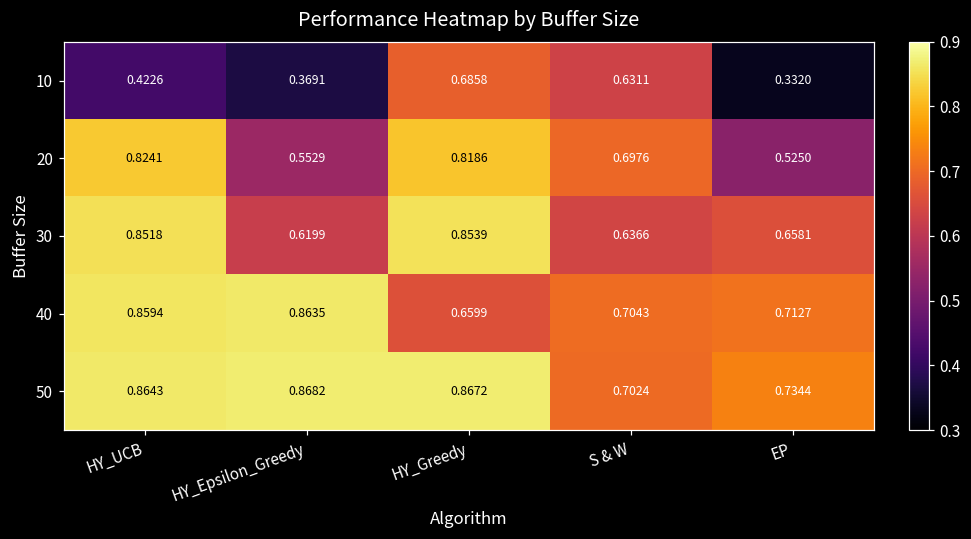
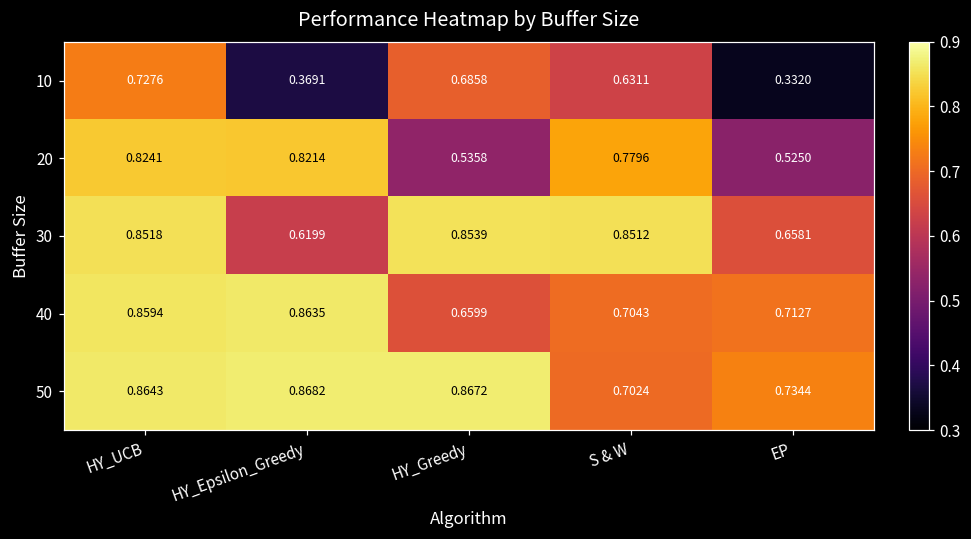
  {
    "10": {
-     "HY_UCB": 0.4226,
+     "HY_UCB": 0.7276,
      "HY_Epsilon_Greedy": 0.3691,
      "HY_Greedy": 0.6858,
      "S & W": 0.6311,
      "EP": 0.3320
    },
    "20": {
      "HY_UCB": 0.8241,
-     "HY_Epsilon_Greedy": 0.5529,
-     "HY_Greedy": 0.8186,
-     "S & W": 0.6976,
+     "HY_Epsilon_Greedy": 0.8214,
+     "HY_Greedy": 0.5358,
+     "S & W": 0.7796,
      "EP": 0.5250
    },
    "30": {
      "HY_UCB": 0.8518,
      "HY_Epsilon_Greedy": 0.6199,
      "HY_Greedy": 0.8539,
-     "S & W": 0.6366,
+     "S & W": 0.8512,
      "EP": 0.6581
    },
    "40": {
      "HY_UCB": 0.8594,
      "HY_Epsilon_Greedy": 0.8635,
      "HY_Greedy": 0.6599,
      "S & W": 0.7043,
      "EP": 0.7127
    },
    "50": {
      "HY_UCB": 0.8643,
      "HY_Epsilon_Greedy": 0.8682,
      "HY_Greedy": 0.8672,
      "S & W": 0.7024,
      "EP": 0.7344
    }
  }
